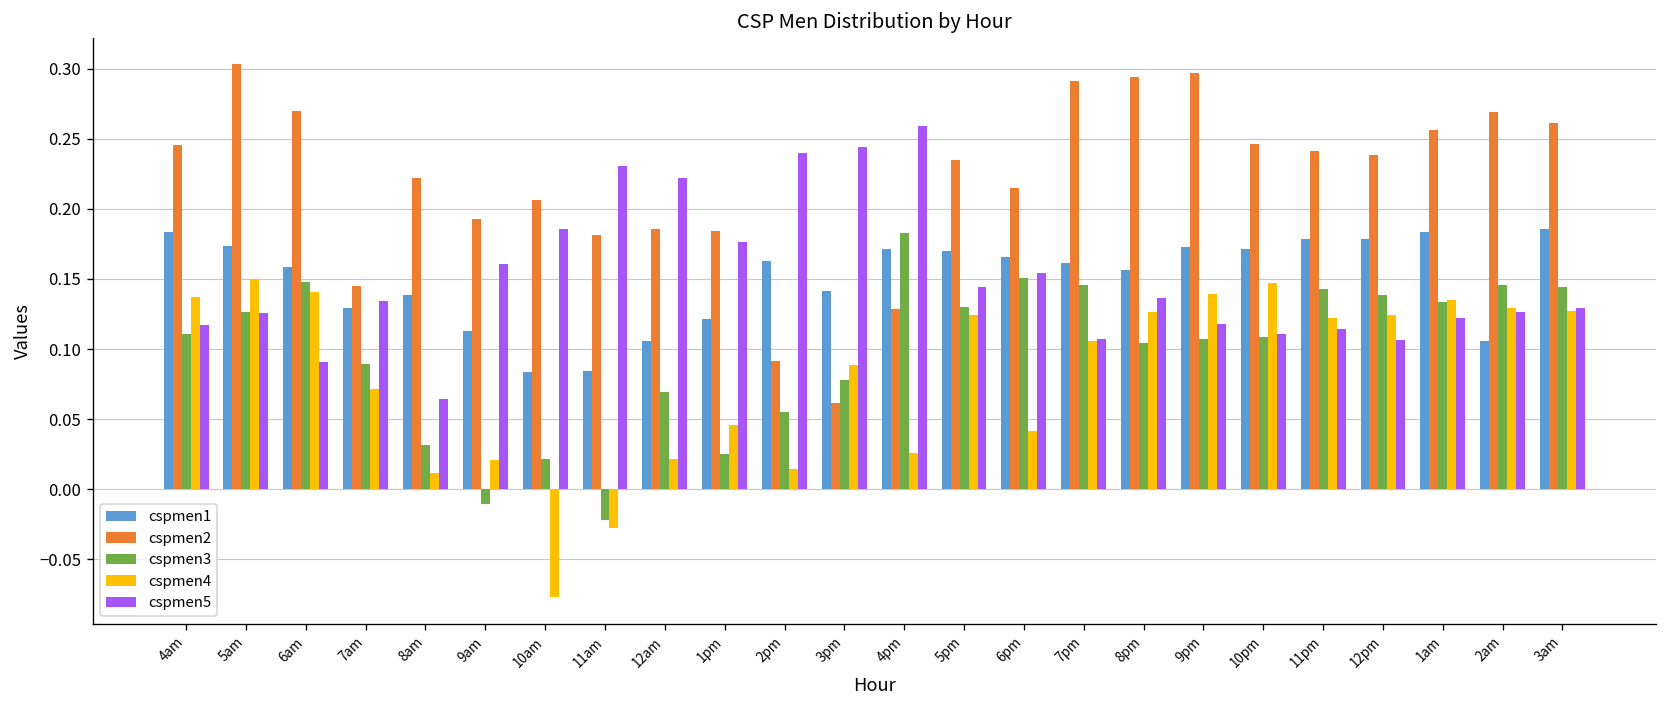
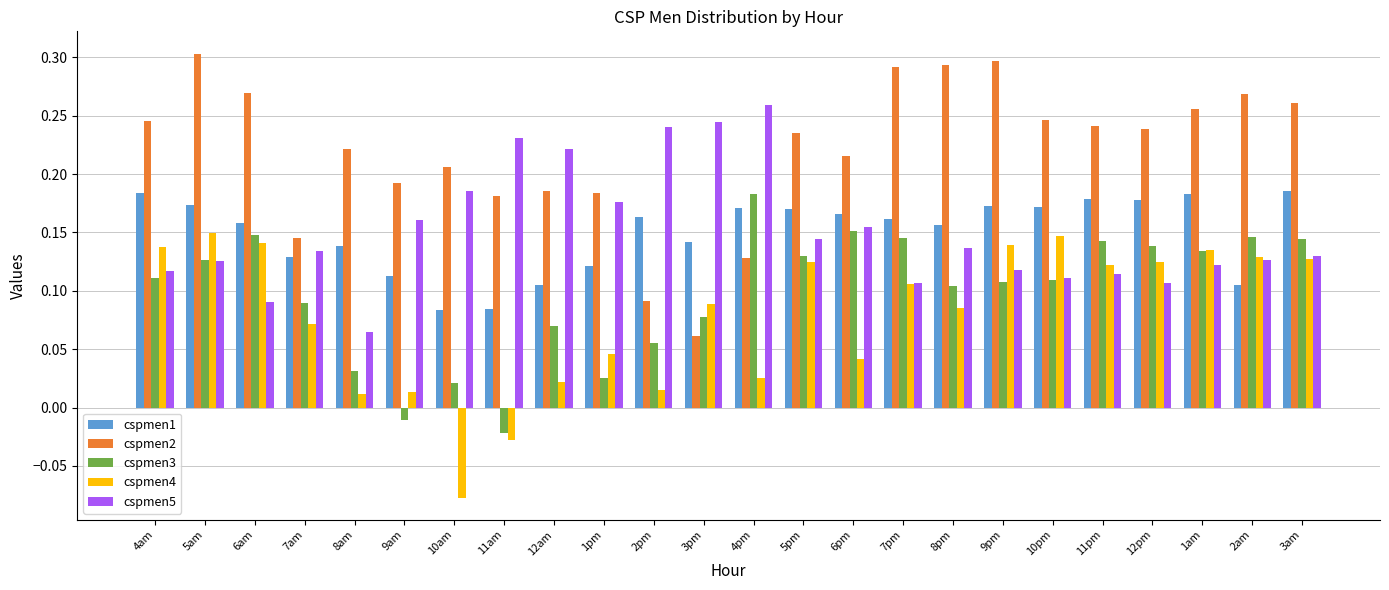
  {
    "cspmen1": {
      "4am": 0.184,
      "5am": 0.173,
      "6am": 0.158,
      "7am": 0.129,
      "8am": 0.139,
      "9am": 0.113,
      "10am": 0.084,
      "11am": 0.084,
      "12am": 0.105,
      "1pm": 0.122,
      "2pm": 0.163,
      "3pm": 0.142,
      "4pm": 0.171,
      "5pm": 0.170,
      "6pm": 0.166,
      "7pm": 0.162,
      "8pm": 0.156,
      "9pm": 0.173,
      "10pm": 0.171,
      "11pm": 0.178,
      "12pm": 0.178,
      "1am": 0.183,
      "2am": 0.105,
      "3am": 0.185
    },
    "cspmen2": {
      "4am": 0.246,
      "5am": 0.303,
      "6am": 0.270,
      "7am": 0.145,
      "8am": 0.222,
      "9am": 0.193,
      "10am": 0.206,
      "11am": 0.182,
      "12am": 0.186,
      "1pm": 0.184,
      "2pm": 0.091,
      "3pm": 0.062,
      "4pm": 0.128,
      "5pm": 0.235,
      "6pm": 0.215,
      "7pm": 0.291,
      "8pm": 0.294,
      "9pm": 0.297,
      "10pm": 0.246,
      "11pm": 0.241,
      "12pm": 0.238,
      "1am": 0.256,
      "2am": 0.269,
      "3am": 0.261
    },
    "cspmen3": {
      "4am": 0.111,
      "5am": 0.126,
      "6am": 0.148,
      "7am": 0.090,
      "8am": 0.031,
      "9am": -0.011,
      "10am": 0.021,
      "11am": -0.022,
      "12am": 0.070,
      "1pm": 0.025,
      "2pm": 0.055,
      "3pm": 0.078,
      "4pm": 0.183,
      "5pm": 0.130,
      "6pm": 0.151,
      "7pm": 0.145,
      "8pm": 0.104,
      "9pm": 0.107,
      "10pm": 0.109,
      "11pm": 0.143,
      "12pm": 0.138,
      "1am": 0.134,
      "2am": 0.146,
      "3am": 0.144
    },
    "cspmen4": {
      "4am": 0.137,
      "5am": 0.150,
      "6am": 0.141,
      "7am": 0.071,
      "8am": 0.011,
-     "9am": 0.021,
+     "9am": 0.013,
      "10am": -0.077,
      "11am": -0.028,
      "12am": 0.021,
      "1pm": 0.046,
      "2pm": 0.015,
      "3pm": 0.088,
      "4pm": 0.026,
      "5pm": 0.125,
      "6pm": 0.041,
      "7pm": 0.106,
-     "8pm": 0.126,
+     "8pm": 0.085,
      "9pm": 0.139,
      "10pm": 0.147,
      "11pm": 0.122,
      "12pm": 0.124,
      "1am": 0.135,
      "2am": 0.129,
      "3am": 0.127
    },
    "cspmen5": {
      "4am": 0.117,
      "5am": 0.126,
      "6am": 0.091,
      "7am": 0.134,
      "8am": 0.065,
      "9am": 0.161,
      "10am": 0.186,
      "11am": 0.231,
      "12am": 0.222,
      "1pm": 0.176,
      "2pm": 0.240,
      "3pm": 0.244,
      "4pm": 0.259,
      "5pm": 0.144,
      "6pm": 0.154,
      "7pm": 0.107,
      "8pm": 0.136,
      "9pm": 0.118,
      "10pm": 0.111,
      "11pm": 0.114,
      "12pm": 0.107,
      "1am": 0.122,
      "2am": 0.127,
      "3am": 0.130
    }
  }
